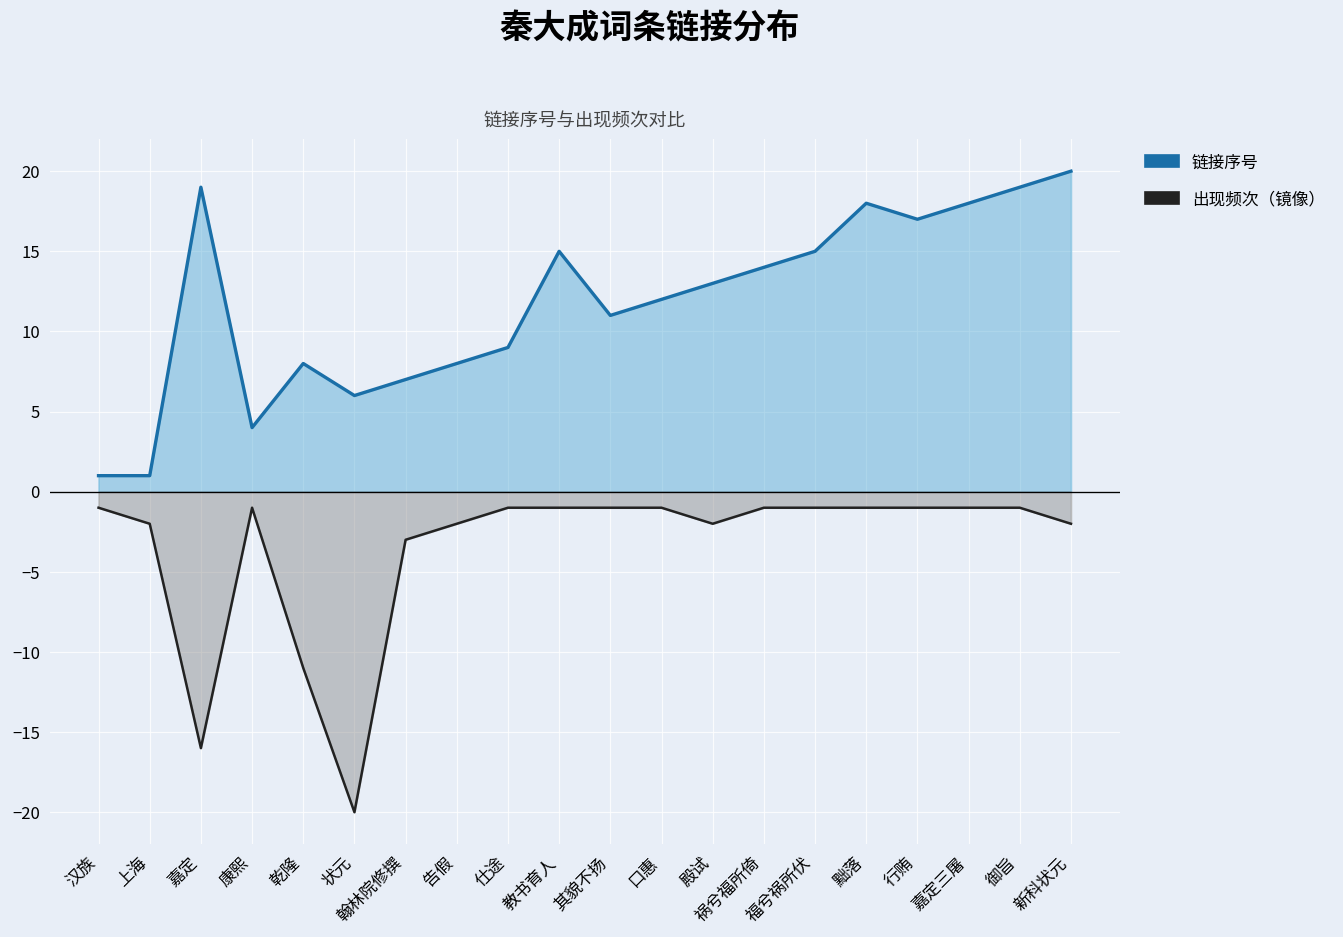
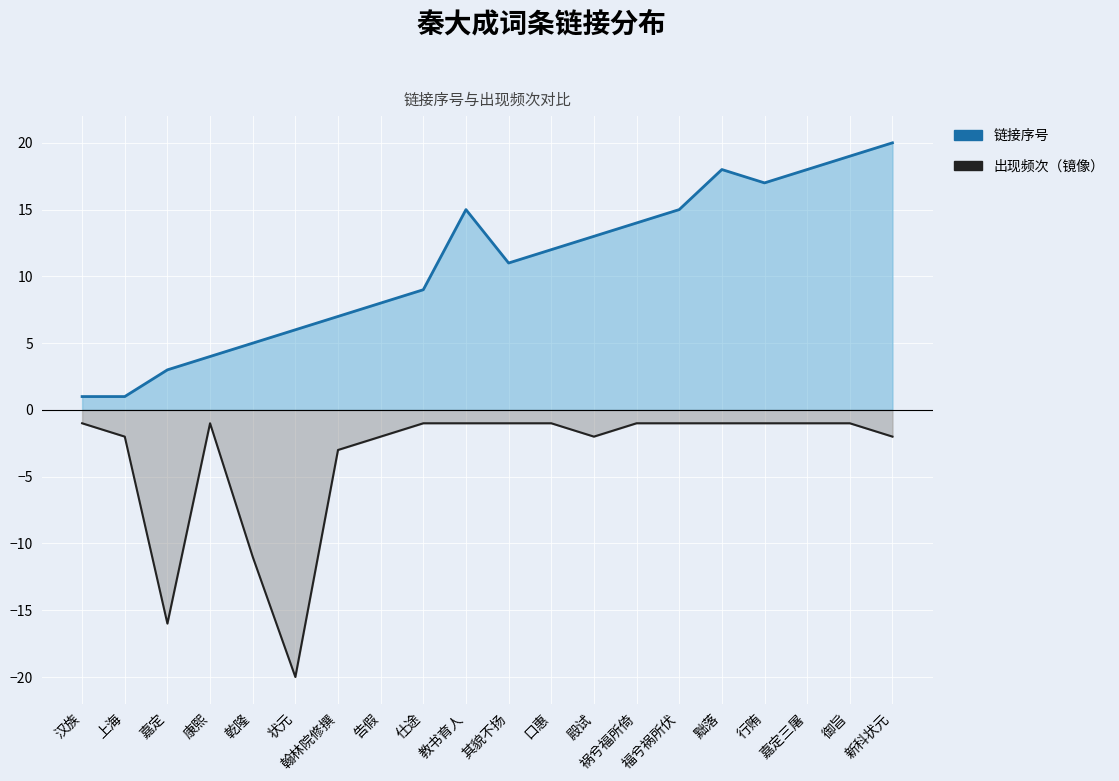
  {
    "链接序号": {
      "汉族": 1,
      "上海": 1,
-     "嘉定": 19,
+     "嘉定": 3,
      "康熙": 4,
-     "乾隆": 8,
+     "乾隆": 5,
      "状元": 6,
      "翰林院修撰": 7,
      "告假": 8,
      "仕途": 9,
      "教书育人": 15,
      "其貌不扬": 11,
      "口惠": 12,
      "殿试": 13,
      "祸兮福所倚": 14,
      "福兮祸所伏": 15,
      "黜落": 18,
      "行贿": 17,
      "嘉定三屠": 18,
      "御旨": 19,
      "新科状元": 20
    },
    "出现频次（镜像）": {
      "汉族": -1,
      "上海": -2,
      "嘉定": -16,
      "康熙": -1,
      "乾隆": -11,
      "状元": -20,
      "翰林院修撰": -3,
      "告假": -2,
      "仕途": -1,
      "教书育人": -1,
      "其貌不扬": -1,
      "口惠": -1,
      "殿试": -2,
      "祸兮福所倚": -1,
      "福兮祸所伏": -1,
      "黜落": -1,
      "行贿": -1,
      "嘉定三屠": -1,
      "御旨": -1,
      "新科状元": -2
    }
  }
